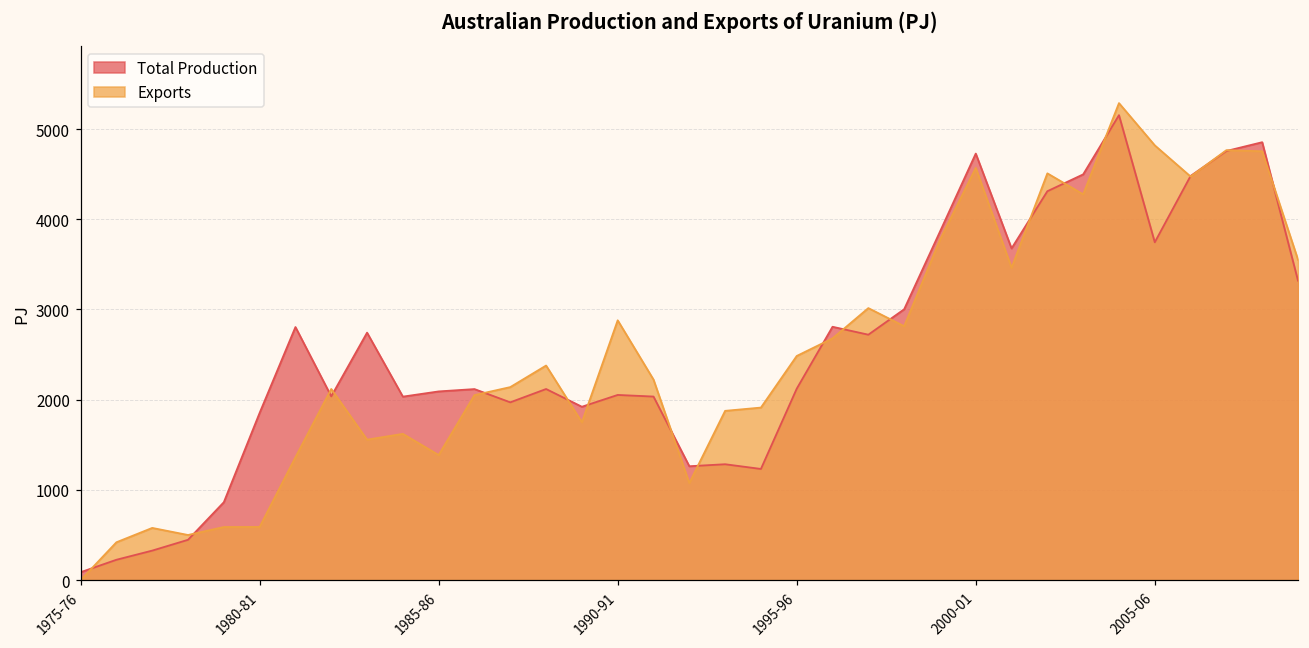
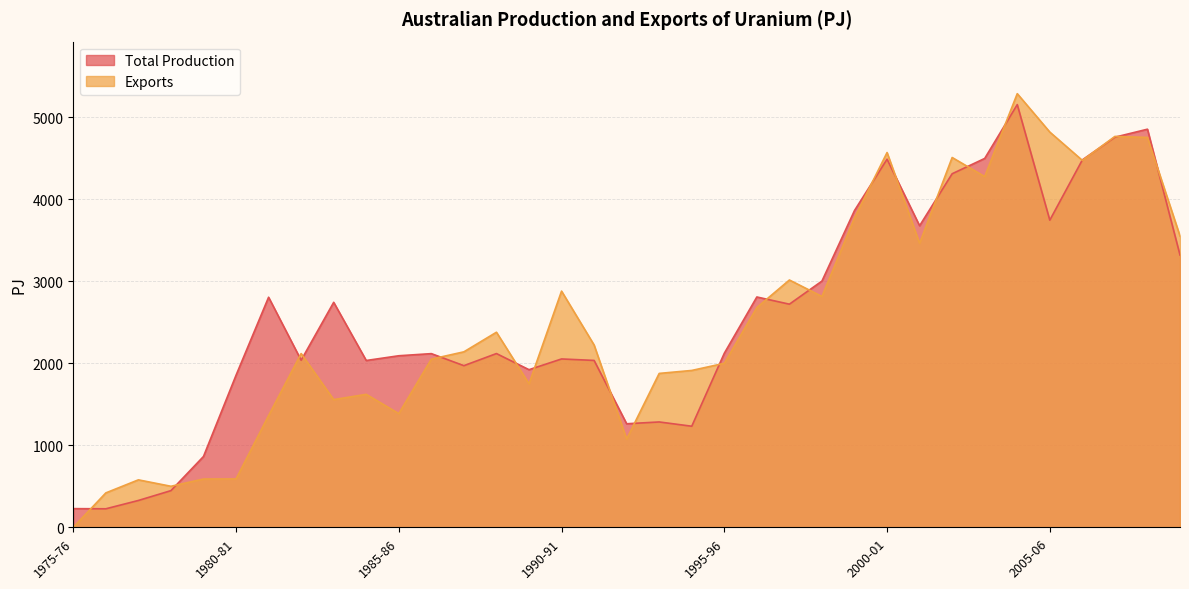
  {
    "Total Production": {
-     "1975-76": 100,
+     "1975-76": 200,
      "1980-81": 1900,
      "1985-86": 2100,
      "1990-91": 2100,
      "1995-96": 2100,
-     "2000-01": 4700,
+     "2000-01": 4500,
      "2005-06": 3700
    },
    "Exports": {
      "1975-76": 0,
      "1980-81": 600,
      "1985-86": 1400,
      "1990-91": 2900,
-     "1995-96": 2500,
+     "1995-96": 2000,
      "2000-01": 4600,
      "2005-06": 4800
    }
  }
